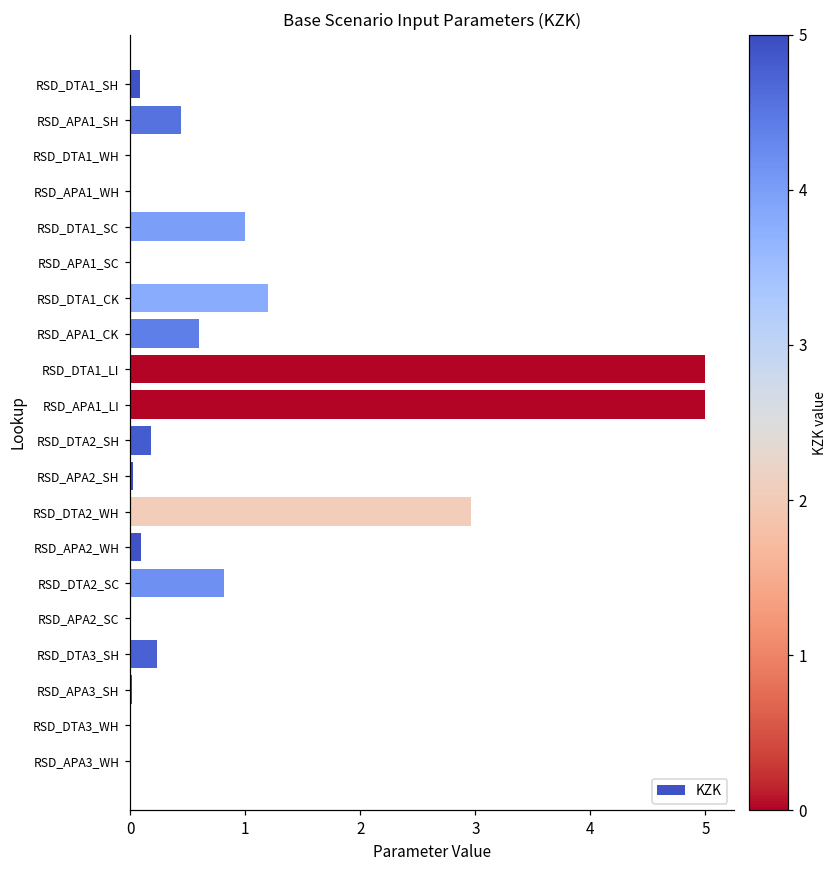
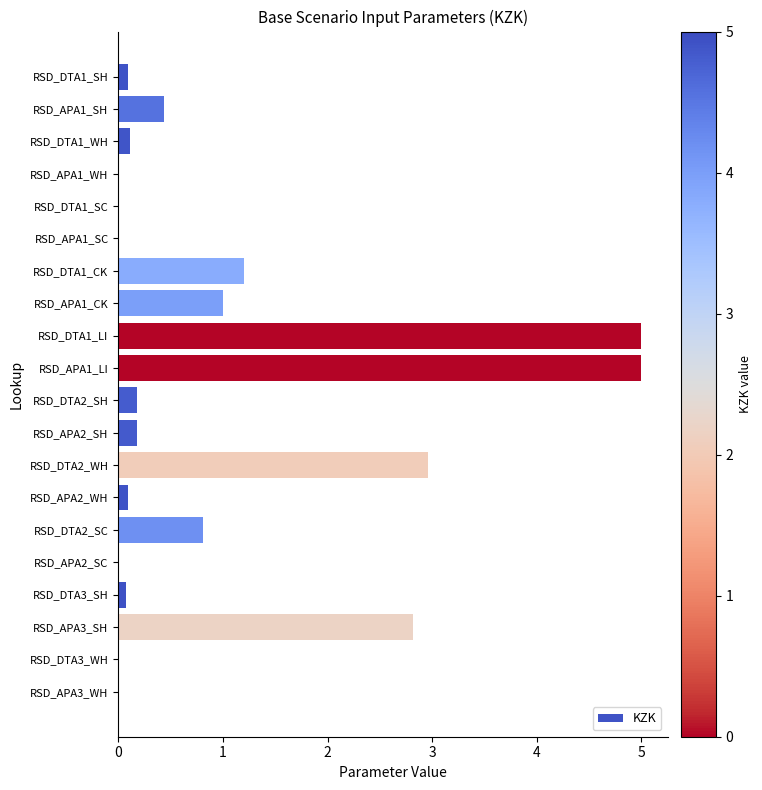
  {
    "RSD_DTA1_SH": 0.09,
    "RSD_APA1_SH": 0.44,
-   "RSD_DTA1_WH": 0.01,
-   "RSD_DTA1_SC": 1,
+   "RSD_DTA1_WH": 0.11,
+   "RSD_DTA1_SC": 0,
    "RSD_DTA1_CK": 1.20,
-   "RSD_APA1_CK": 0.6,
+   "RSD_APA1_CK": 1.0,
    "RSD_DTA1_LI": 5.00,
    "RSD_APA1_LI": 5.00,
    "RSD_DTA2_SH": 0.18,
-   "RSD_APA2_SH": 0.02,
+   "RSD_APA2_SH": 0.18,
    "RSD_DTA2_WH": 2.96,
    "RSD_APA2_WH": 0.09,
    "RSD_DTA2_SC": 0.81,
-   "RSD_DTA3_SH": 0.24,
-   "RSD_APA3_SH": 0.02
+   "RSD_DTA3_SH": 0.07,
+   "RSD_APA3_SH": 2.81
  }
